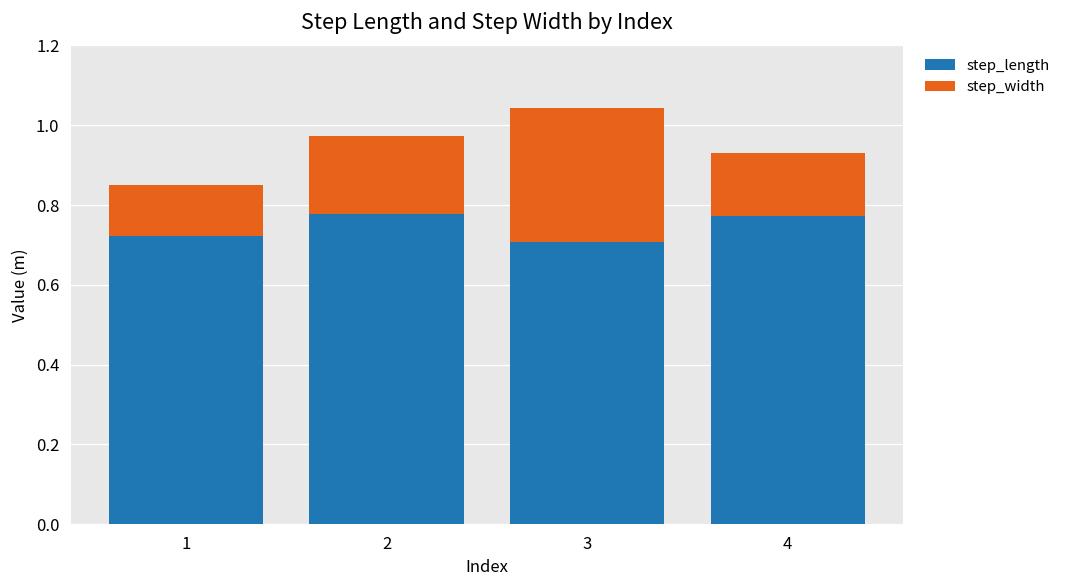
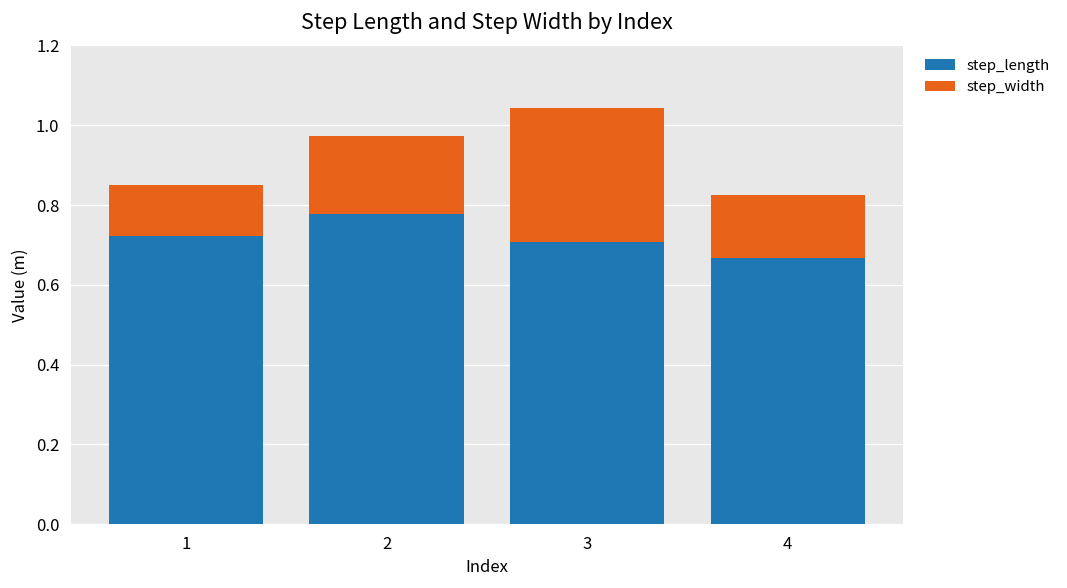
  {
    "step_length": {
      "1": 0.72,
      "2": 0.78,
      "3": 0.71,
-     "4": 0.77
+     "4": 0.67
    },
    "step_width": {
      "1": 0.13,
      "2": 0.20,
      "3": 0.34,
      "4": 0.16
    }
  }
